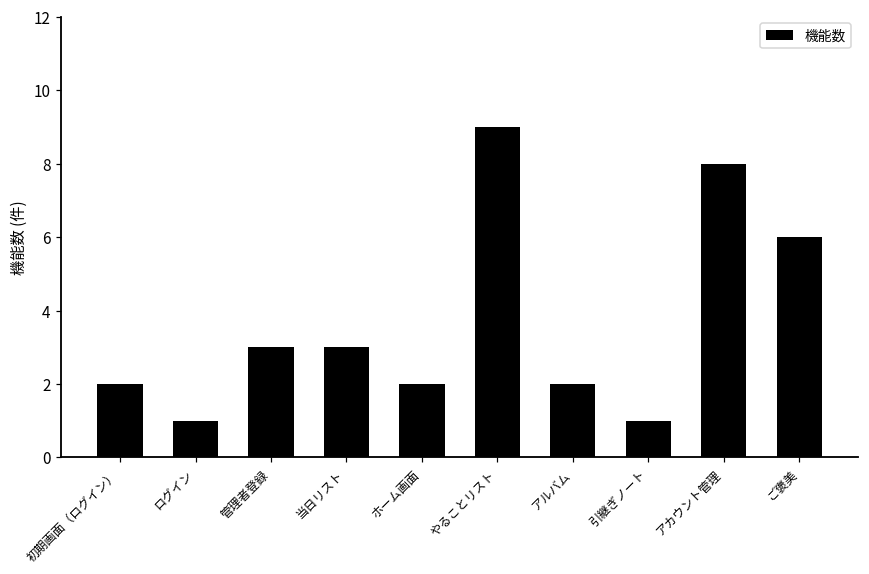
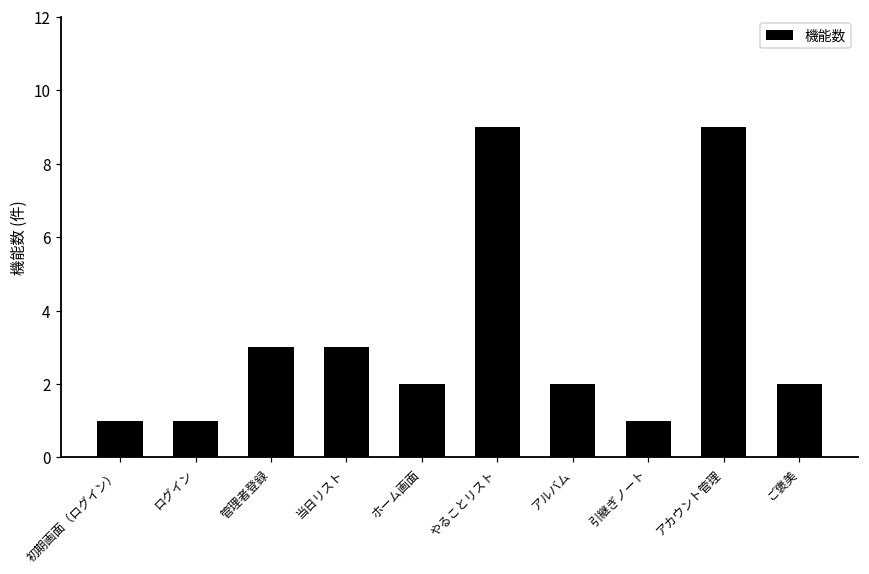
  {
-   "初期画面（ログイン）": 2,
+   "初期画面（ログイン）": 1,
    "ログイン": 1,
    "管理者登録": 3,
    "当日リスト": 3,
    "ホーム画面": 2,
    "やることリスト": 9,
    "アルバム": 2,
    "引継ぎノート": 1,
-   "アカウント管理": 8,
-   "ご褒美": 6
+   "アカウント管理": 9,
+   "ご褒美": 2
  }
